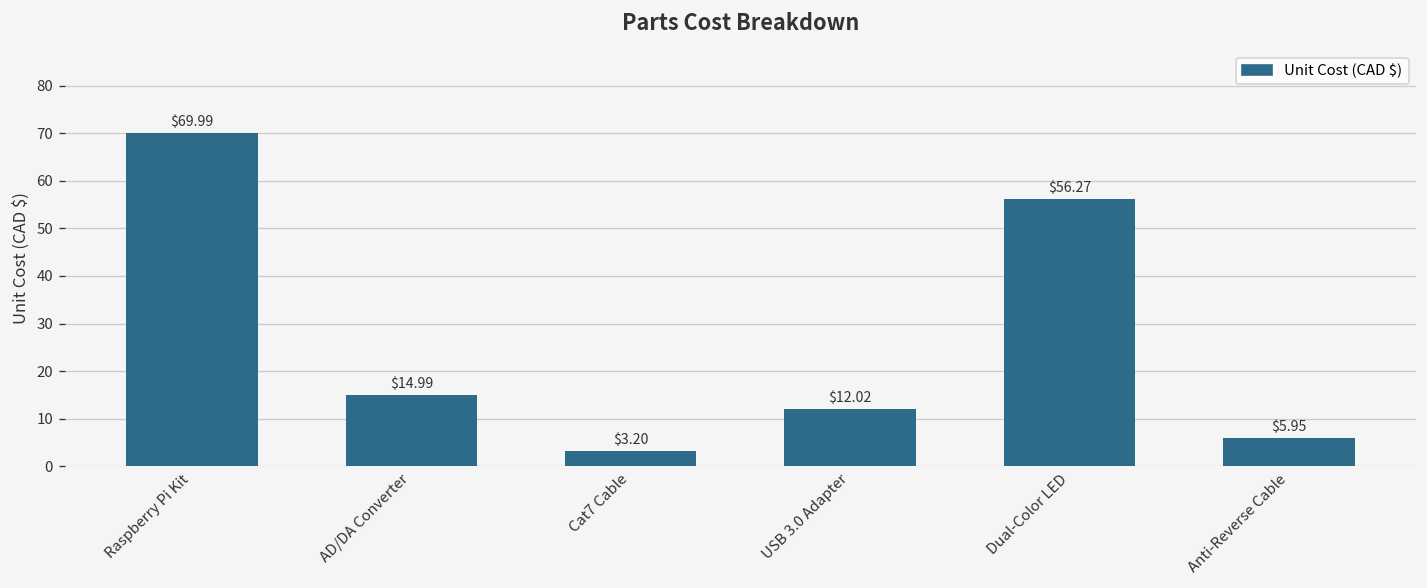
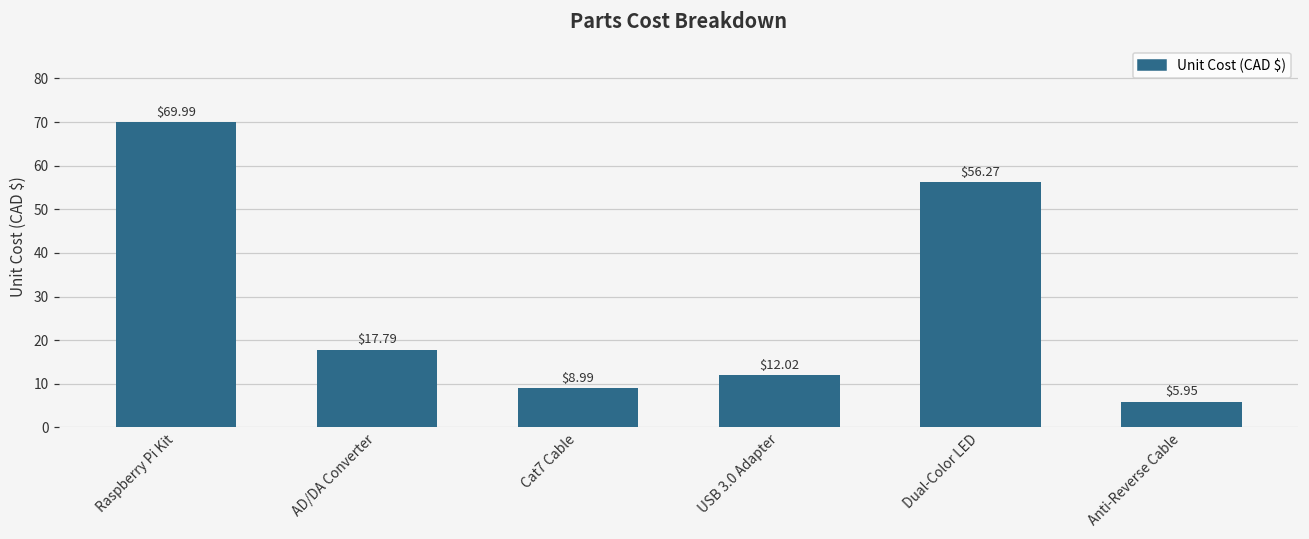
  {
    "Raspberry Pi Kit": "$69.99",
-   "AD/DA Converter": "$14.99",
-   "Cat7 Cable": "$3.20",
+   "AD/DA Converter": "$17.79",
+   "Cat7 Cable": "$8.99",
    "USB 3.0 Adapter": "$12.02",
    "Dual-Color LED": "$56.27",
    "Anti-Reverse Cable": "$5.95"
  }
